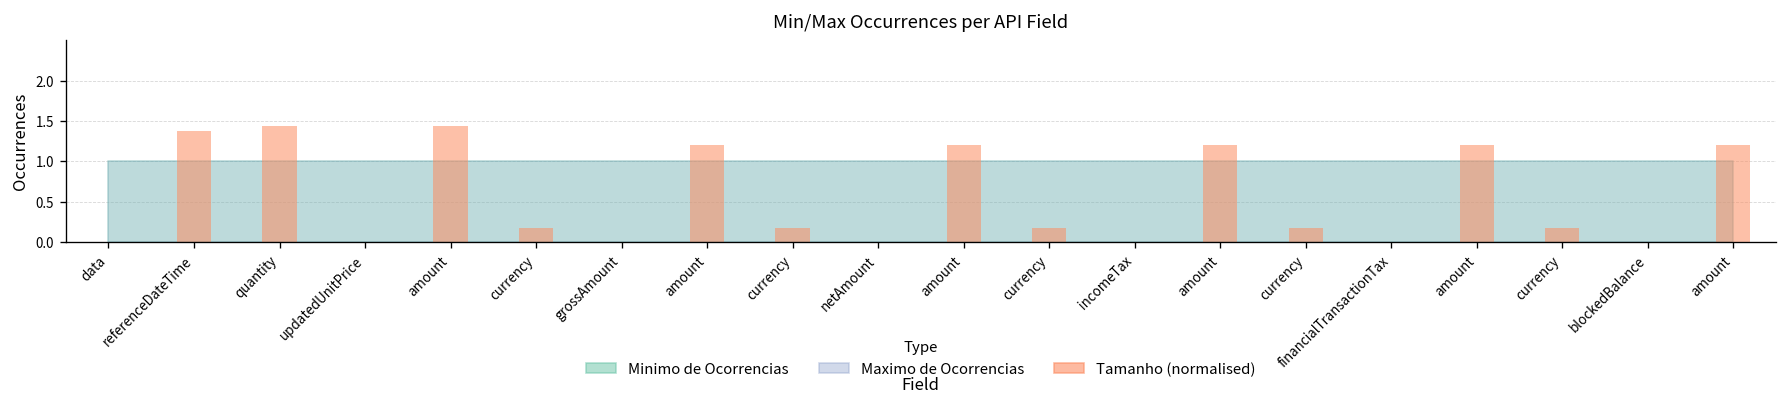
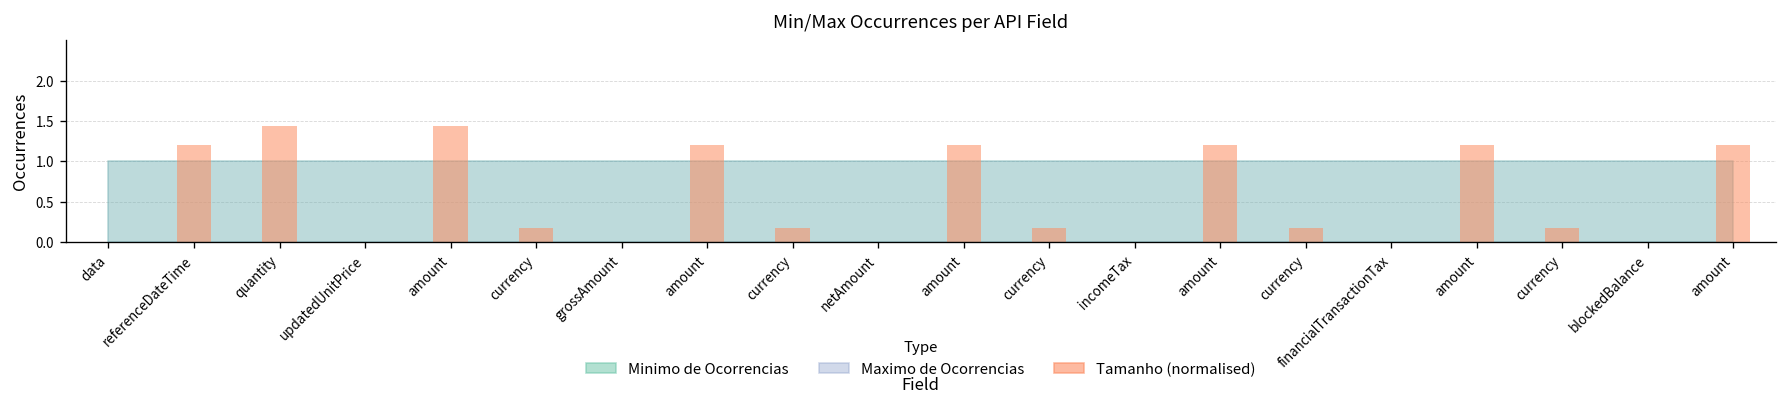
  {
    "Maximo de Ocorrencias": {
      "data": 1.0,
      "referenceDateTime": 1.0,
      "quantity": 1.0,
      "updatedUnitPrice": 1.0,
      "grossAmount": 1.0,
      "netAmount": 1.0,
      "incomeTax": 1.0,
      "financialTransactionTax": 1.0,
      "blockedBalance": 1.0
    },
    "Tamanho (normalised)": {
      "data": 0.0,
-     "referenceDateTime": 1.4,
+     "referenceDateTime": 1.2,
      "quantity": 1.4,
      "updatedUnitPrice": 0.0,
      "grossAmount": 0.0,
      "netAmount": 0.0,
      "incomeTax": 0.0,
      "financialTransactionTax": 0.0,
      "blockedBalance": 0.0
    }
  }
